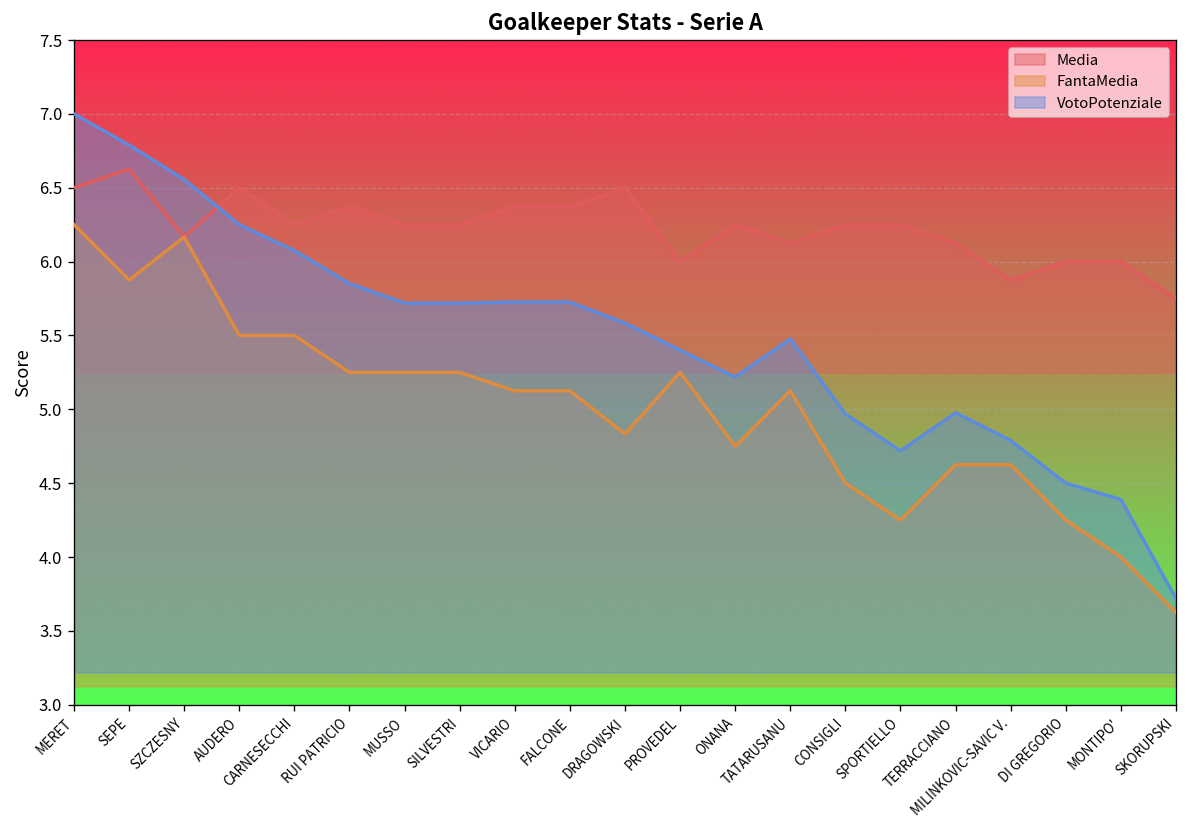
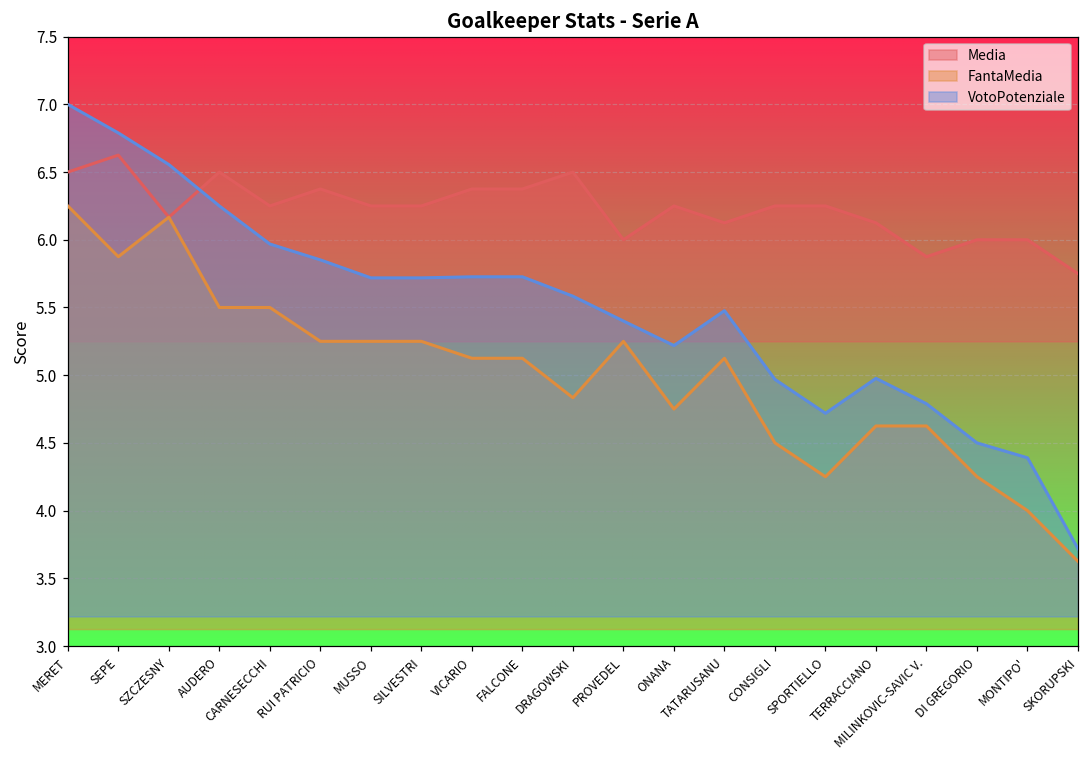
  {
    "VotoPotenziale": {
      "MERET": 7.00,
      "SEPE": 6.79,
      "SZCZESNY": 6.56,
      "AUDERO": 6.25,
-     "CARNESECCHI": 6.07,
+     "CARNESECCHI": 5.97,
      "RUI PATRICIO": 5.85,
      "MUSSO": 5.72,
      "SILVESTRI": 5.72,
      "VICARIO": 5.73,
      "FALCONE": 5.73,
      "DRAGOWSKI": 5.58,
      "PROVEDEL": 5.40,
      "ONANA": 5.22,
      "TATARUSANU": 5.48,
      "CONSIGLI": 4.97,
      "SPORTIELLO": 4.72,
      "TERRACCIANO": 4.98,
      "MILINKOVIC-SAVIC V.": 4.79,
      "DI GREGORIO": 4.50,
      "MONTIPO'": 4.39,
      "SKORUPSKI": 3.72
    }
  }
